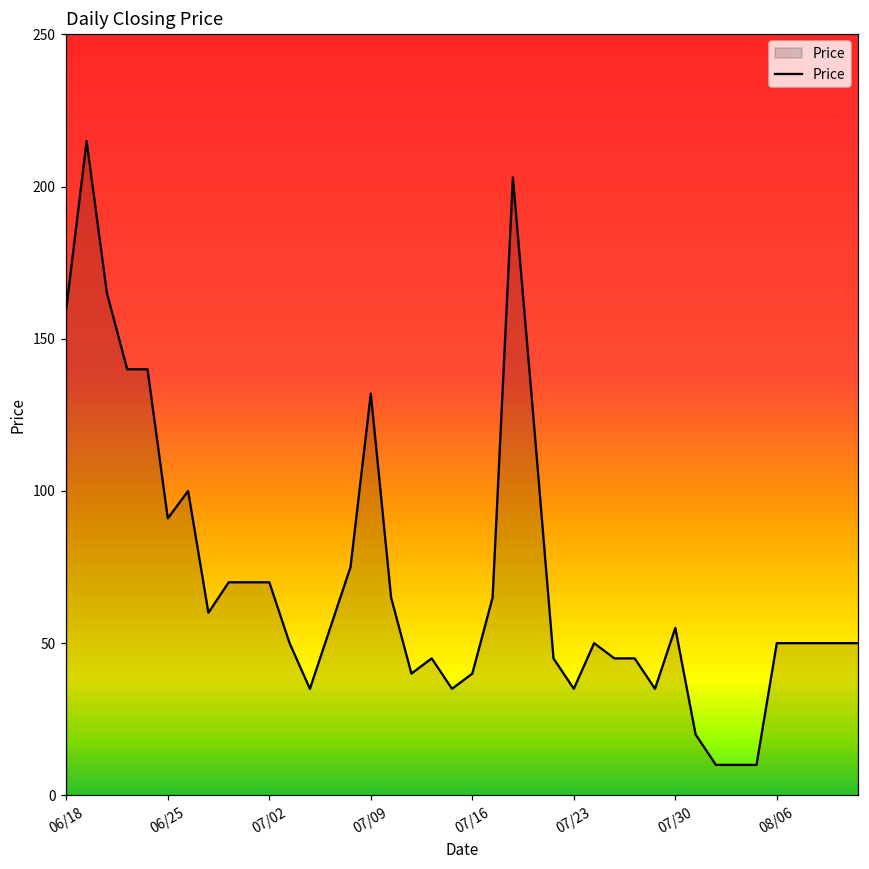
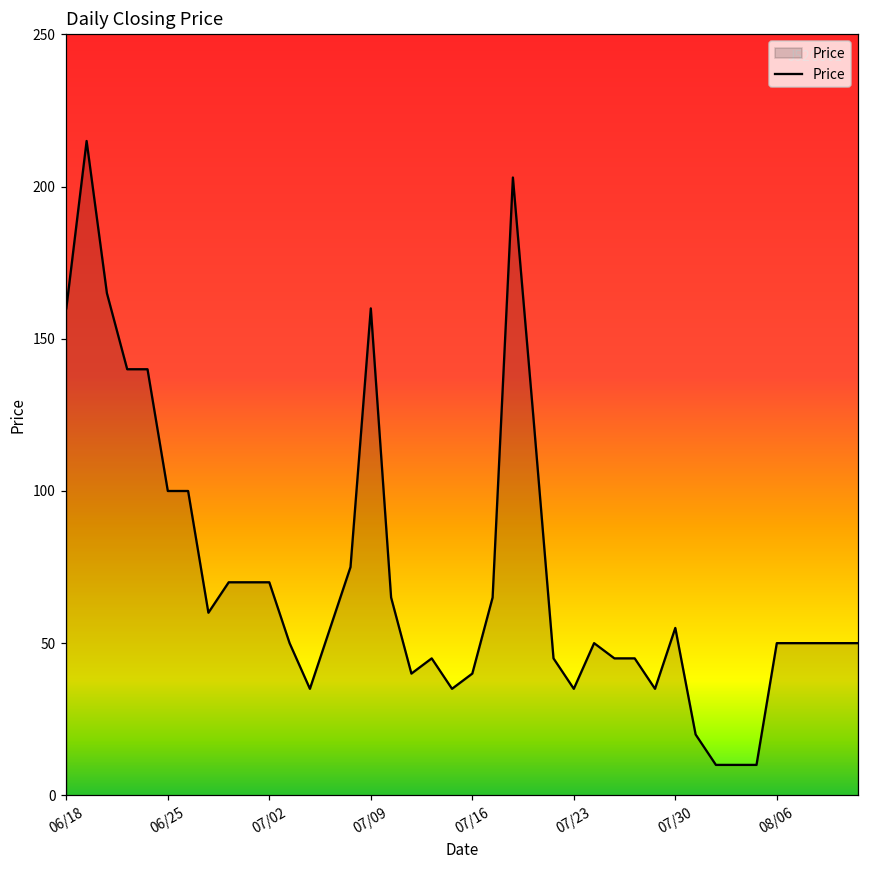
  {
    "06/18": 160,
-   "06/25": 91,
+   "06/25": 100,
    "07/02": 70,
-   "07/09": 132,
+   "07/09": 160,
    "07/16": 40,
    "07/23": 35,
    "07/30": 55,
    "08/06": 50
  }
